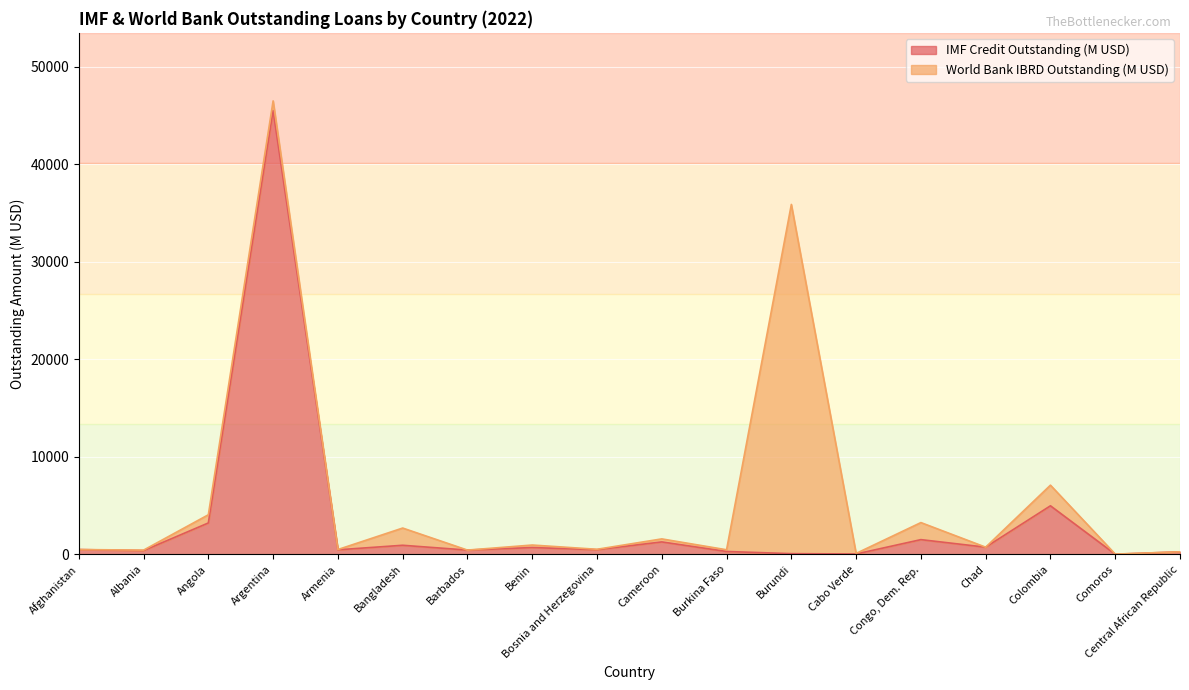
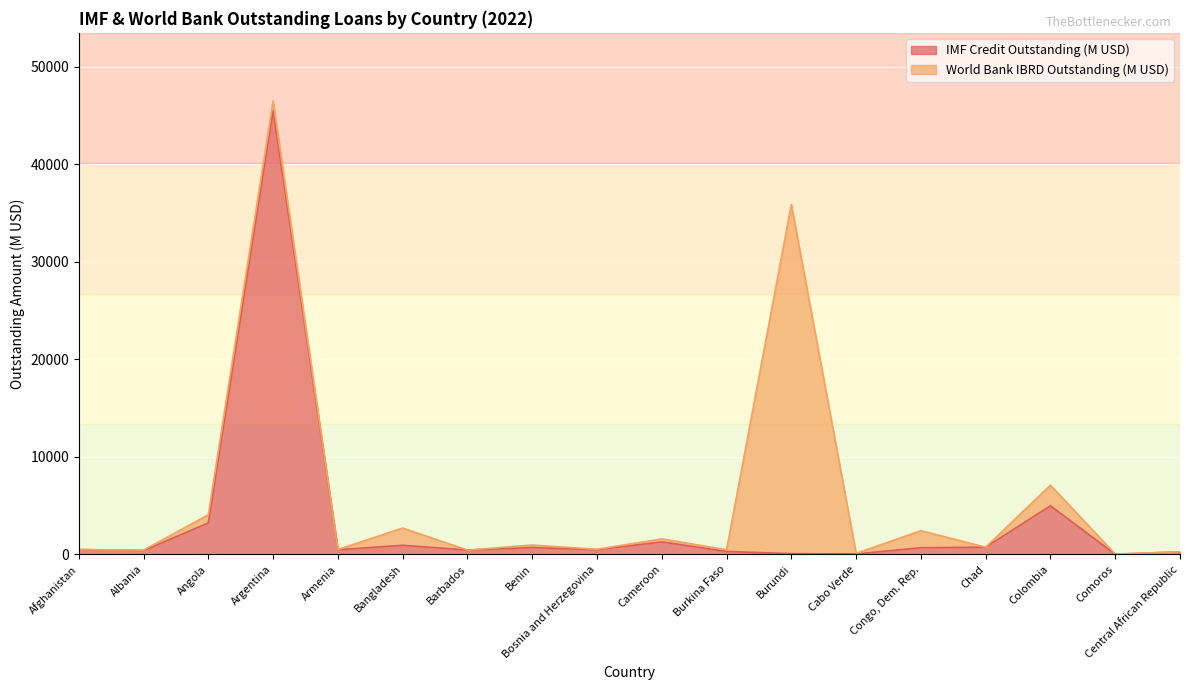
  {
    "IMF Credit Outstanding (M USD)": {
      "Angola": 3000,
      "Argentina": 46000,
      "Bangladesh": 1000,
      "Benin": 1000,
      "Cameroon": 1000,
      "Burundi": 0,
-     "Congo, Dem. Rep.": 2000,
+     "Congo, Dem. Rep.": 1000,
      "Colombia": 5000
    },
    "World Bank IBRD Outstanding (M USD)": {
      "Angola": 1000,
      "Argentina": 1000,
      "Bangladesh": 2000,
      "Benin": 0,
      "Cameroon": 0,
      "Burundi": 36000,
      "Congo, Dem. Rep.": 2000,
      "Colombia": 2000
    }
  }
